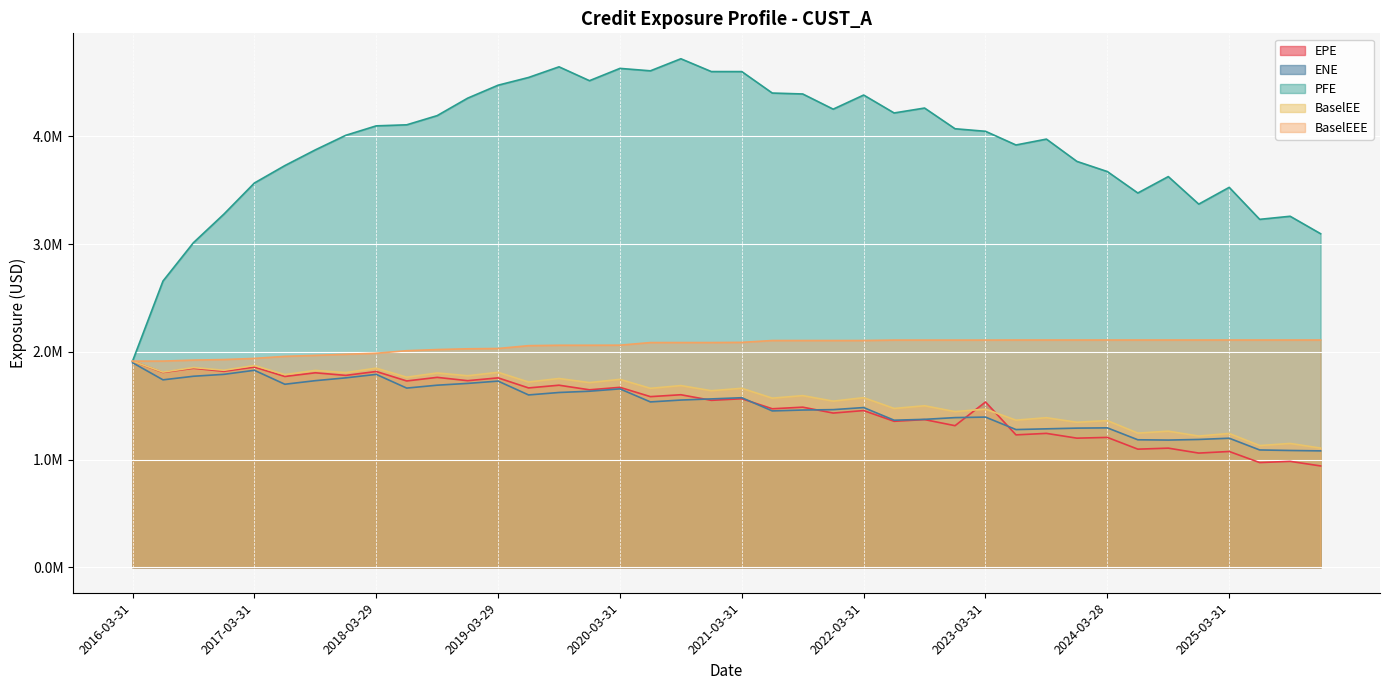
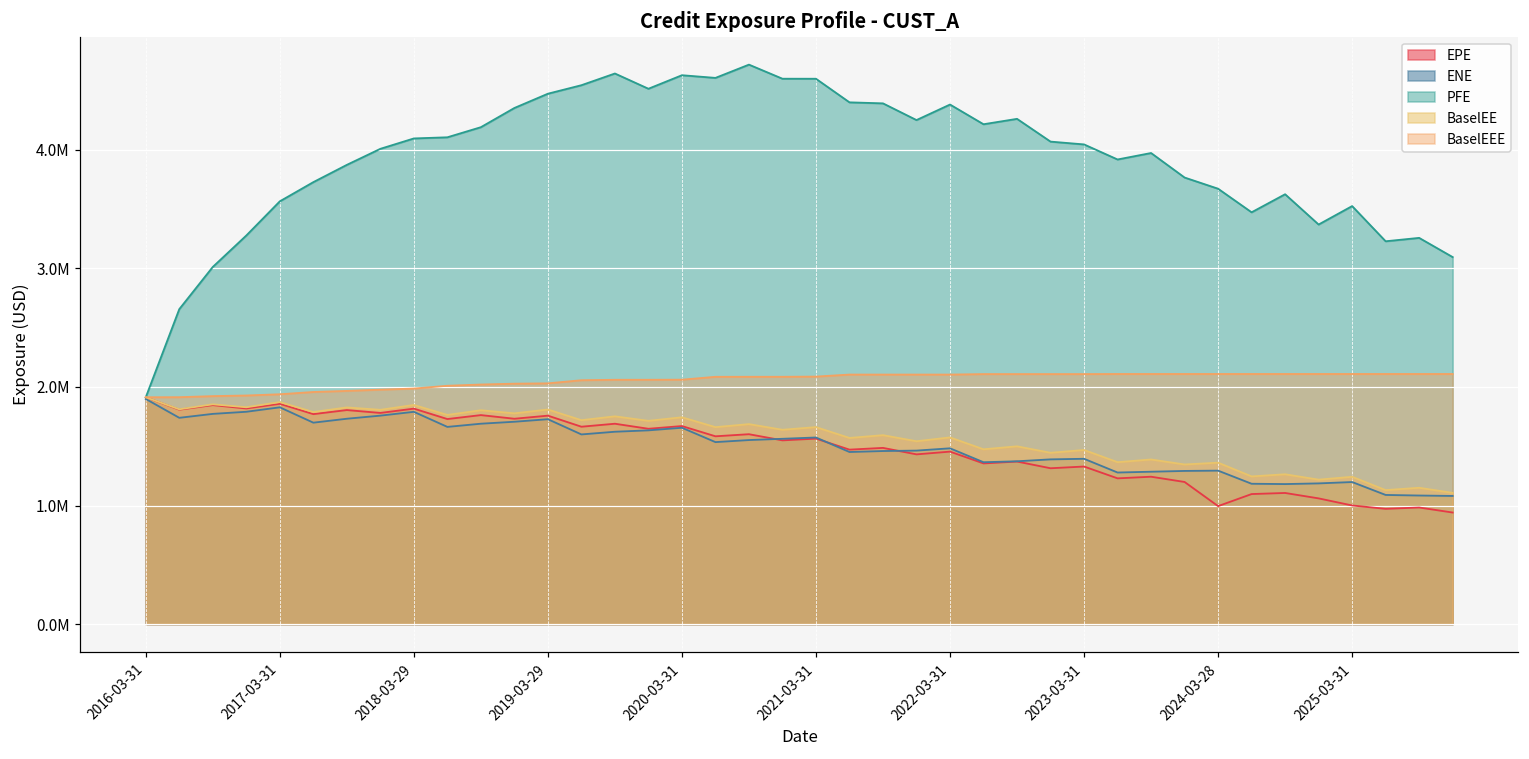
  {
    "EPE": {
      "2018-03-29": 1820000,
      "2019-03-29": 1760000,
      "2022-03-31": 1450000,
-     "2023-03-31": 1530000,
-     "2024-03-28": 1210000,
-     "2025-03-31": 1070000
+     "2023-03-31": 1330000,
+     "2024-03-28": 990000,
+     "2025-03-31": 1000000
    }
  }
